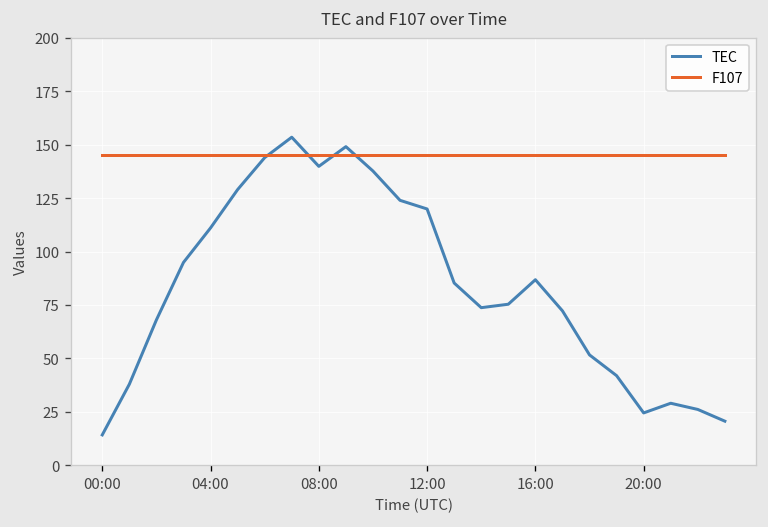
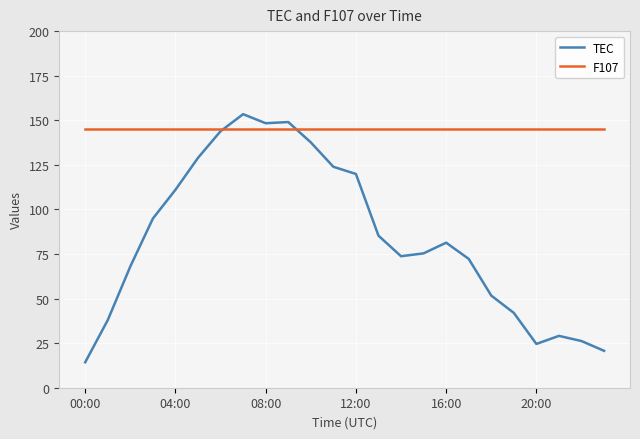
  {
    "TEC": {
      "00:00": 14,
      "04:00": 111,
-     "08:00": 140,
+     "08:00": 148,
      "12:00": 120,
-     "16:00": 87,
+     "16:00": 81,
      "20:00": 25
    },
    "F107": {
      "00:00": 145,
      "04:00": 145,
      "08:00": 145,
      "12:00": 145,
      "16:00": 145,
      "20:00": 145
    }
  }
